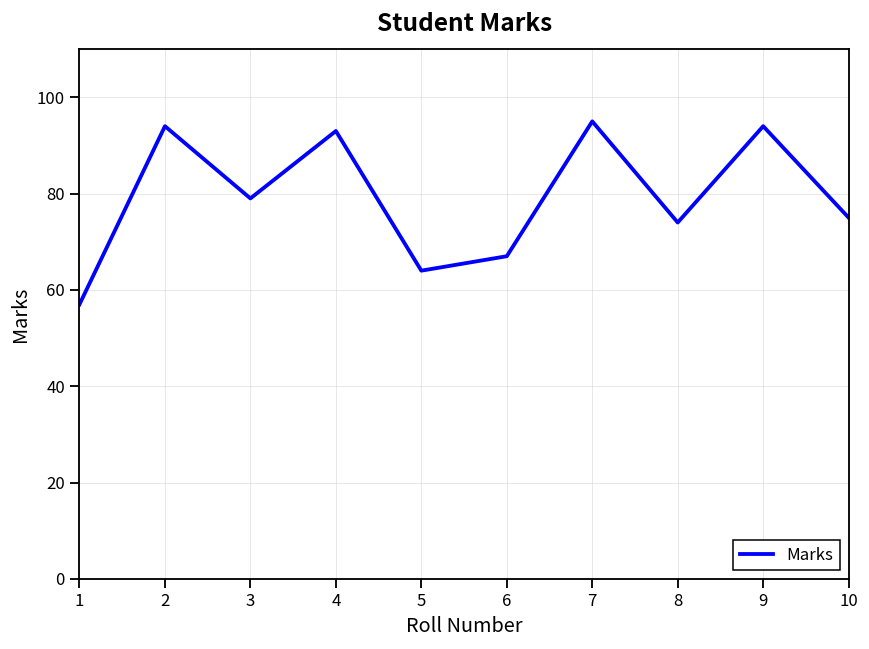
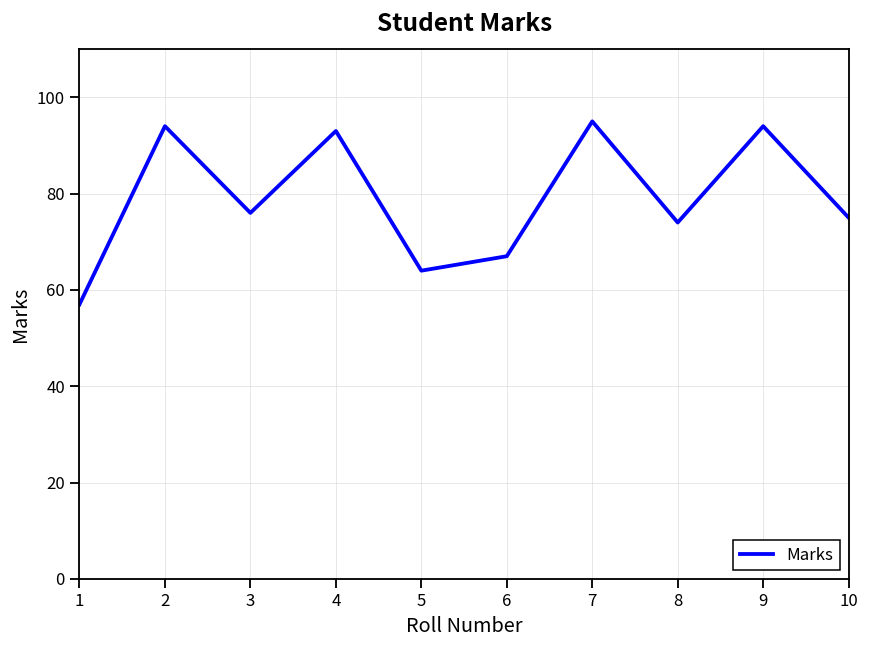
  {
    "1": 57,
    "2": 94,
-   "3": 79,
+   "3": 76,
    "4": 93,
    "5": 64,
    "6": 67,
    "7": 95,
    "8": 74,
    "9": 94,
    "10": 75
  }
